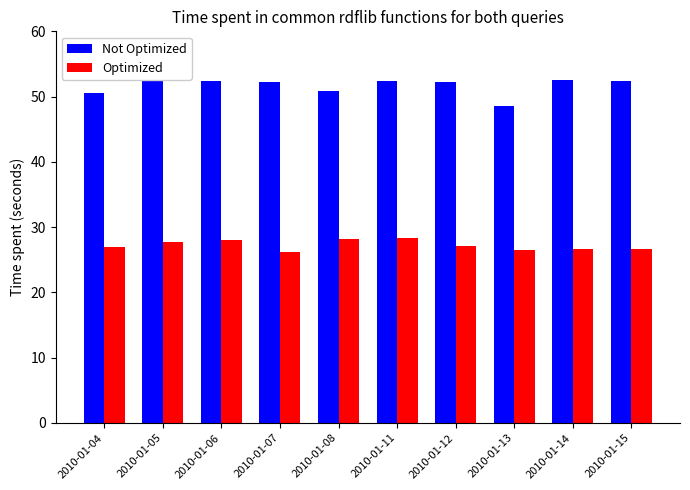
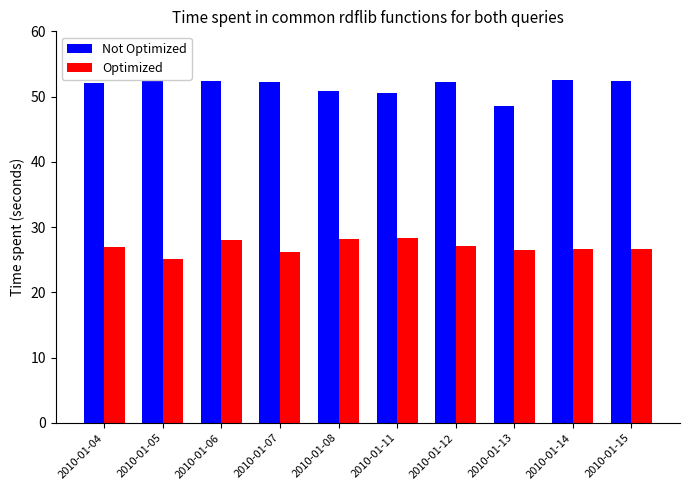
  {
    "Not Optimized": {
-     "2010-01-04": 51,
+     "2010-01-04": 52,
      "2010-01-05": 52,
      "2010-01-06": 52,
      "2010-01-07": 52,
      "2010-01-08": 51,
-     "2010-01-11": 52,
+     "2010-01-11": 50,
      "2010-01-12": 52,
      "2010-01-13": 49,
      "2010-01-14": 53,
      "2010-01-15": 52
    },
    "Optimized": {
      "2010-01-04": 27,
-     "2010-01-05": 28,
+     "2010-01-05": 25,
      "2010-01-06": 28,
      "2010-01-07": 26,
      "2010-01-08": 28,
      "2010-01-11": 28,
      "2010-01-12": 27,
      "2010-01-13": 27,
      "2010-01-14": 27,
      "2010-01-15": 27
    }
  }
